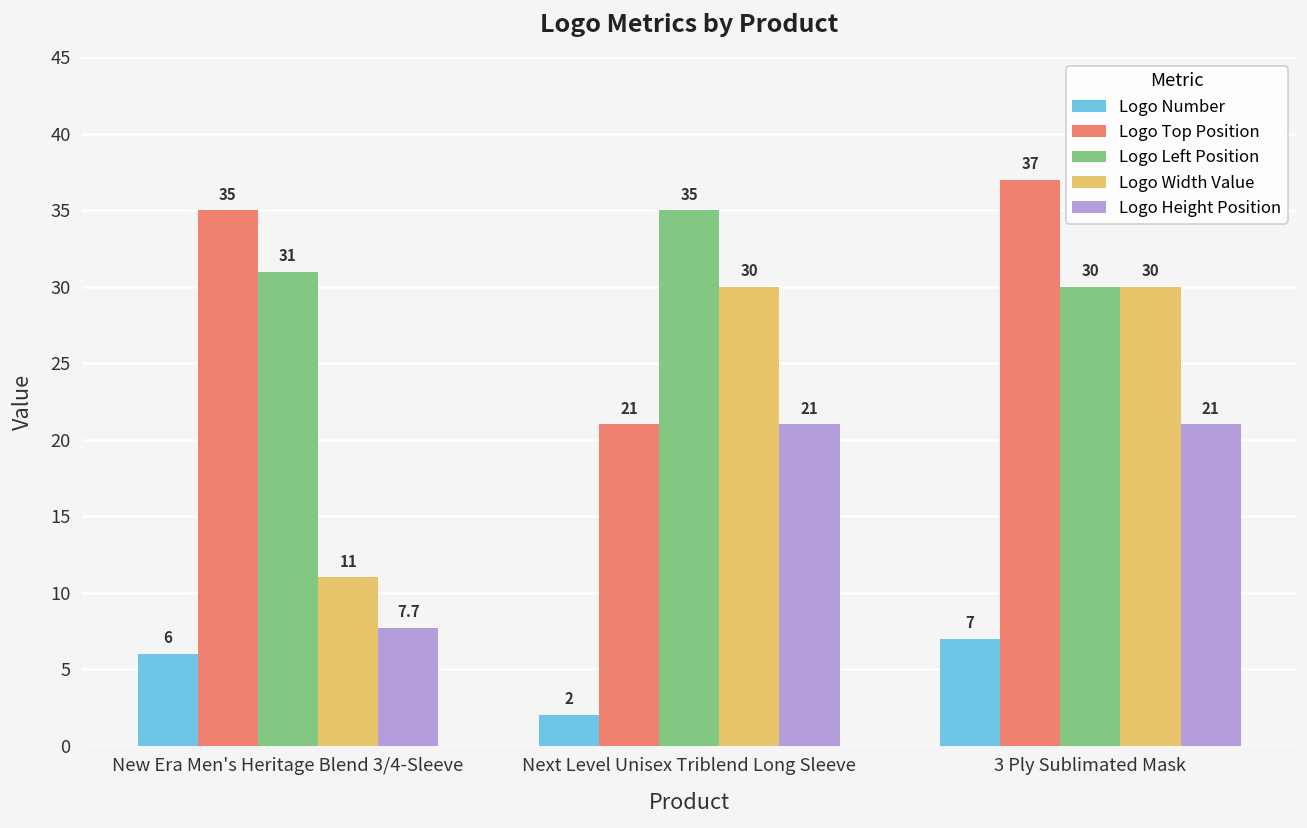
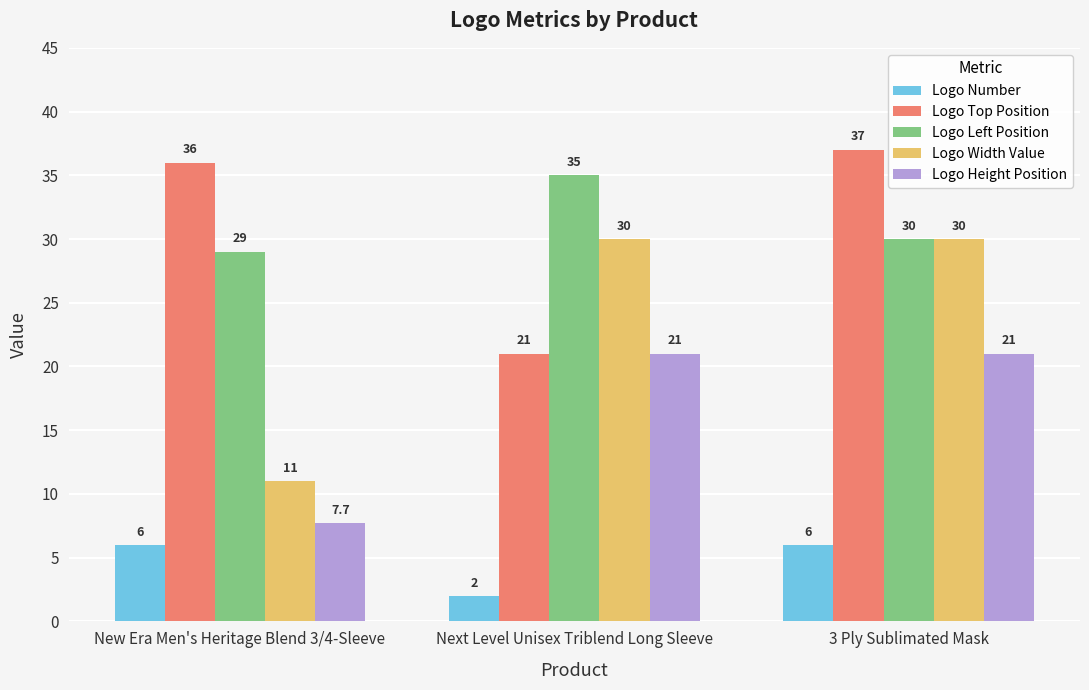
  {
    "Logo Number": {
      "New Era Men's Heritage Blend 3/4-Sleeve": 6,
      "Next Level Unisex Triblend Long Sleeve": 2,
-     "3 Ply Sublimated Mask": 7
+     "3 Ply Sublimated Mask": 6
    },
    "Logo Top Position": {
-     "New Era Men's Heritage Blend 3/4-Sleeve": 35,
+     "New Era Men's Heritage Blend 3/4-Sleeve": 36,
      "Next Level Unisex Triblend Long Sleeve": 21,
      "3 Ply Sublimated Mask": 37
    },
    "Logo Left Position": {
-     "New Era Men's Heritage Blend 3/4-Sleeve": 31,
+     "New Era Men's Heritage Blend 3/4-Sleeve": 29,
      "Next Level Unisex Triblend Long Sleeve": 35,
      "3 Ply Sublimated Mask": 30
    },
    "Logo Width Value": {
      "New Era Men's Heritage Blend 3/4-Sleeve": 11,
      "Next Level Unisex Triblend Long Sleeve": 30,
      "3 Ply Sublimated Mask": 30
    },
    "Logo Height Position": {
      "New Era Men's Heritage Blend 3/4-Sleeve": 7.7,
      "Next Level Unisex Triblend Long Sleeve": 21,
      "3 Ply Sublimated Mask": 21
    }
  }
